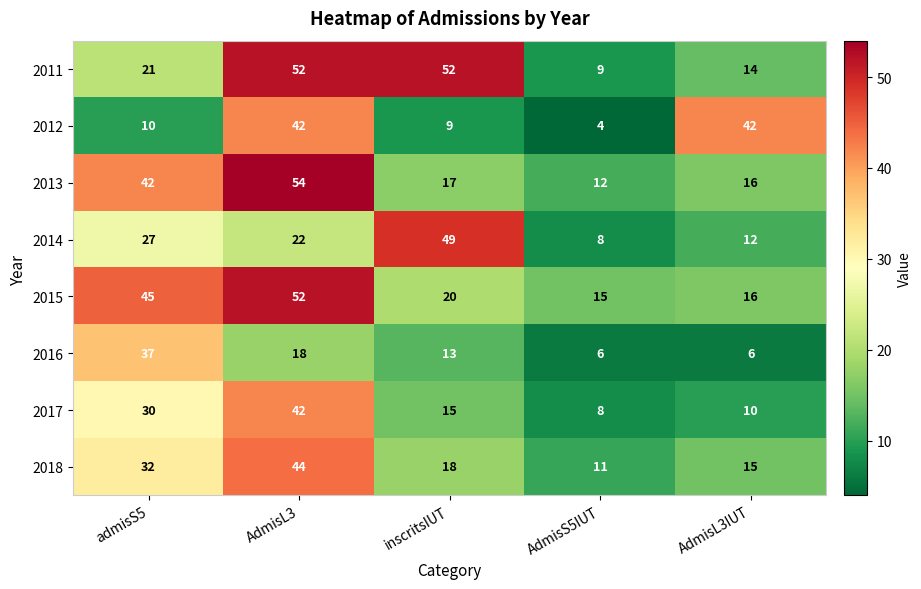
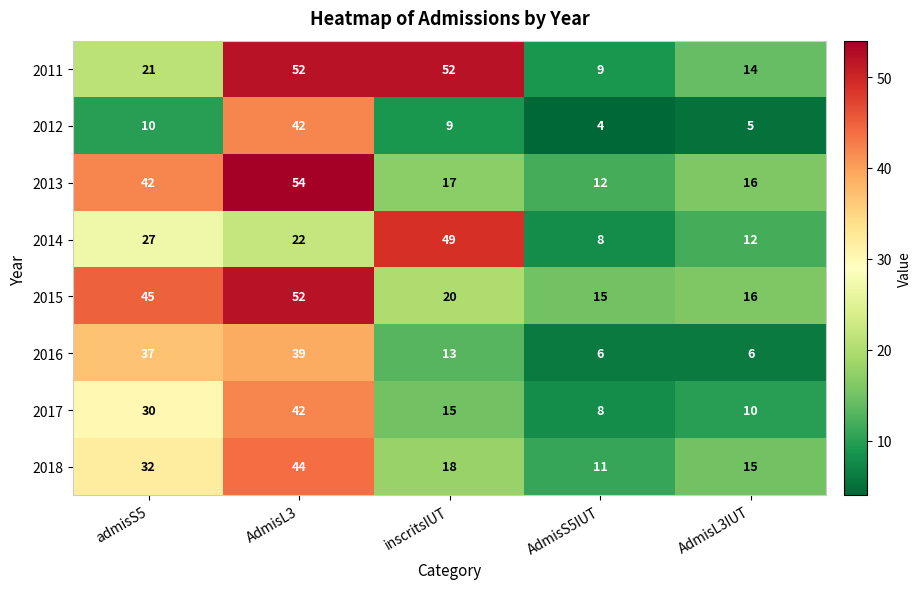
  {
    "2011": {
      "admisS5": 21,
      "AdmisL3": 52,
      "inscritsIUT": 52,
      "AdmisS5IUT": 9,
      "AdmisL3IUT": 14
    },
    "2012": {
      "admisS5": 10,
      "AdmisL3": 42,
      "inscritsIUT": 9,
      "AdmisS5IUT": 4,
-     "AdmisL3IUT": 42
+     "AdmisL3IUT": 5
    },
    "2013": {
      "admisS5": 42,
      "AdmisL3": 54,
      "inscritsIUT": 17,
      "AdmisS5IUT": 12,
      "AdmisL3IUT": 16
    },
    "2014": {
      "admisS5": 27,
      "AdmisL3": 22,
      "inscritsIUT": 49,
      "AdmisS5IUT": 8,
      "AdmisL3IUT": 12
    },
    "2015": {
      "admisS5": 45,
      "AdmisL3": 52,
      "inscritsIUT": 20,
      "AdmisS5IUT": 15,
      "AdmisL3IUT": 16
    },
    "2016": {
      "admisS5": 37,
-     "AdmisL3": 18,
+     "AdmisL3": 39,
      "inscritsIUT": 13,
      "AdmisS5IUT": 6,
      "AdmisL3IUT": 6
    },
    "2017": {
      "admisS5": 30,
      "AdmisL3": 42,
      "inscritsIUT": 15,
      "AdmisS5IUT": 8,
      "AdmisL3IUT": 10
    },
    "2018": {
      "admisS5": 32,
      "AdmisL3": 44,
      "inscritsIUT": 18,
      "AdmisS5IUT": 11,
      "AdmisL3IUT": 15
    }
  }
